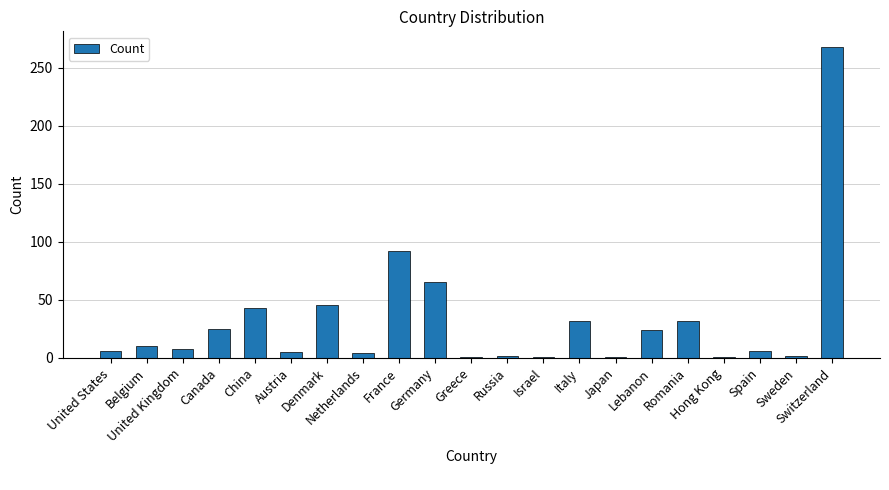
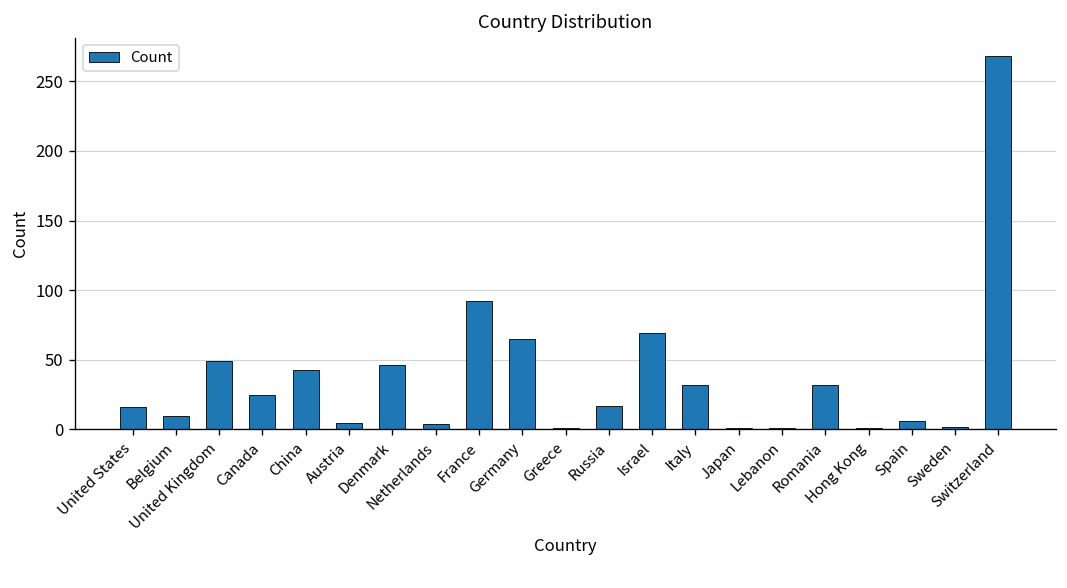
  {
-   "United States": 6,
+   "United States": 16,
    "Belgium": 10,
-   "United Kingdom": 8,
+   "United Kingdom": 49,
    "Canada": 25,
    "China": 43,
    "Austria": 5,
    "Denmark": 46,
    "Netherlands": 4,
    "France": 92,
    "Germany": 65,
-   "Russia": 2,
-   "Israel": 1,
+   "Russia": 17,
+   "Israel": 69,
    "Italy": 32,
-   "Lebanon": 24,
+   "Lebanon": 1,
    "Romania": 32,
    "Spain": 6,
    "Switzerland": 268
  }
